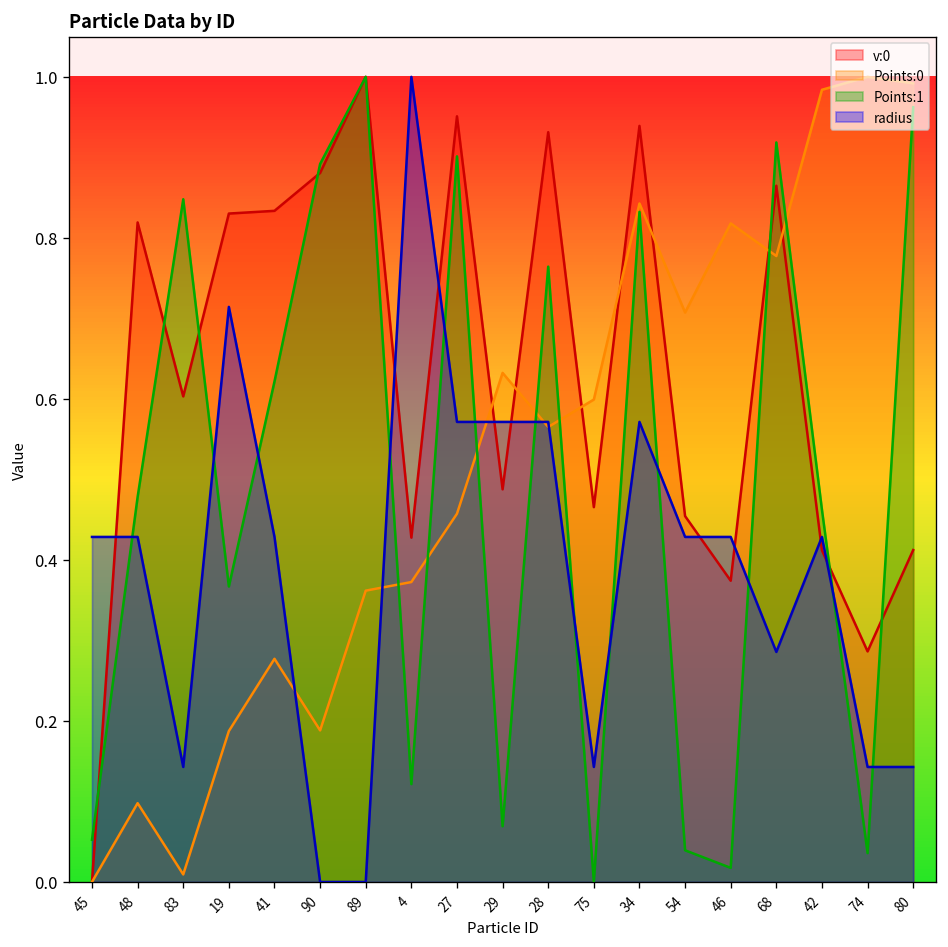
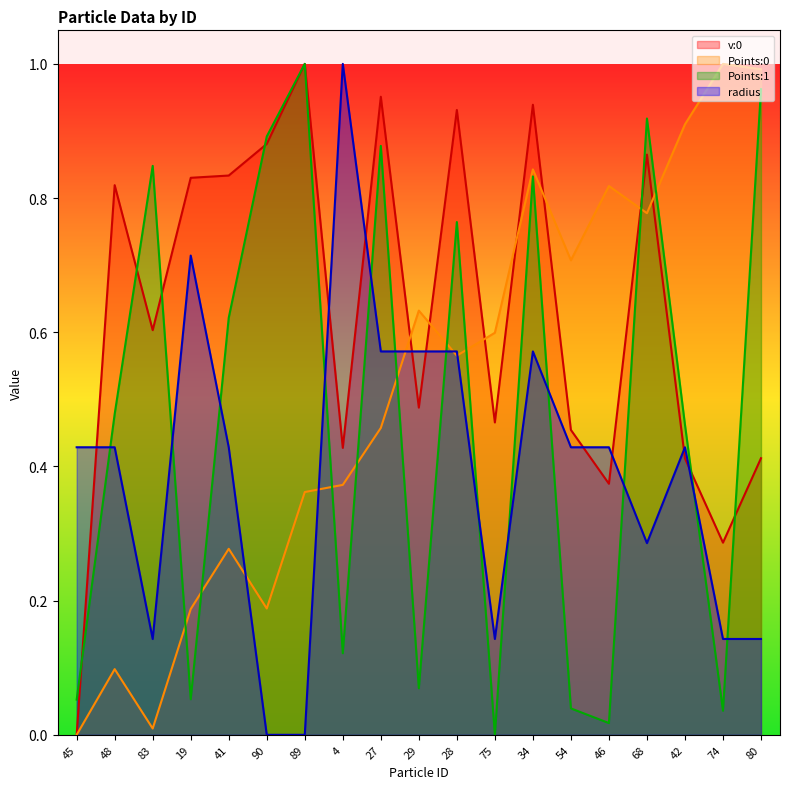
  {
    "v:0": {
      "48": 0.82,
      "83": 0.60,
      "19": 0.83,
      "41": 0.83,
      "90": 0.88,
      "4": 0.43,
      "27": 0.95,
      "29": 0.49,
      "28": 0.93,
      "75": 0.47,
      "34": 0.94,
      "54": 0.45,
      "46": 0.37,
      "68": 0.86,
      "42": 0.41,
      "74": 0.29,
      "80": 0.41
    },
    "Points:0": {
      "48": 0.10,
      "83": 0.01,
      "19": 0.19,
      "41": 0.28,
      "90": 0.19,
      "89": 0.36,
      "4": 0.37,
      "27": 0.46,
      "29": 0.63,
      "28": 0.57,
      "75": 0.60,
      "34": 0.84,
      "54": 0.71,
      "46": 0.82,
      "68": 0.78,
-     "42": 0.98
+     "42": 0.91
    },
    "Points:1": {
      "45": 0.05,
      "48": 0.48,
      "83": 0.85,
-     "19": 0.37,
+     "19": 0.05,
      "41": 0.62,
      "90": 0.89,
      "4": 0.12,
-     "27": 0.90,
+     "27": 0.88,
      "29": 0.07,
      "28": 0.76,
      "75": 0.00,
      "34": 0.83,
      "54": 0.04,
      "46": 0.02,
      "68": 0.92,
      "42": 0.46,
      "74": 0.04
    },
    "radius": {
      "45": 0.43,
      "48": 0.43,
      "83": 0.14,
      "19": 0.71,
      "41": 0.43,
      "90": 0.00,
      "89": 0.00,
      "4": 1.00,
      "27": 0.57,
      "29": 0.57,
      "28": 0.57,
      "75": 0.14,
      "34": 0.57,
      "54": 0.43,
      "46": 0.43,
      "68": 0.29,
      "42": 0.43,
      "74": 0.14,
      "80": 0.14
    }
  }
